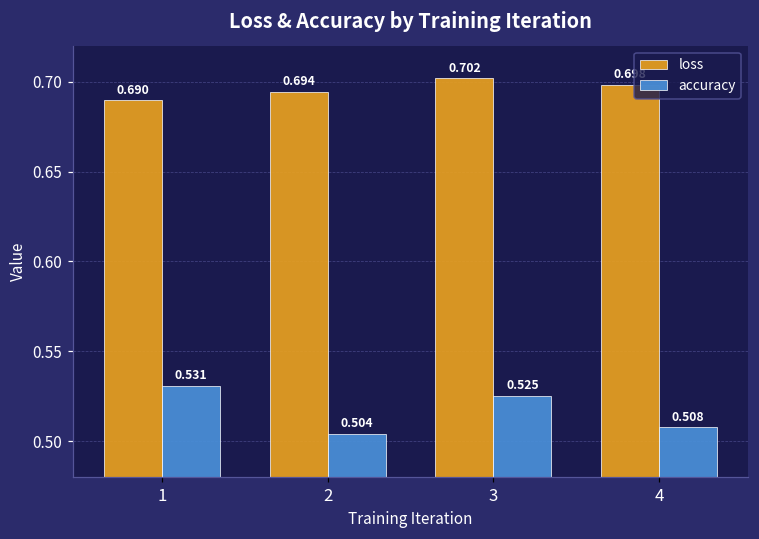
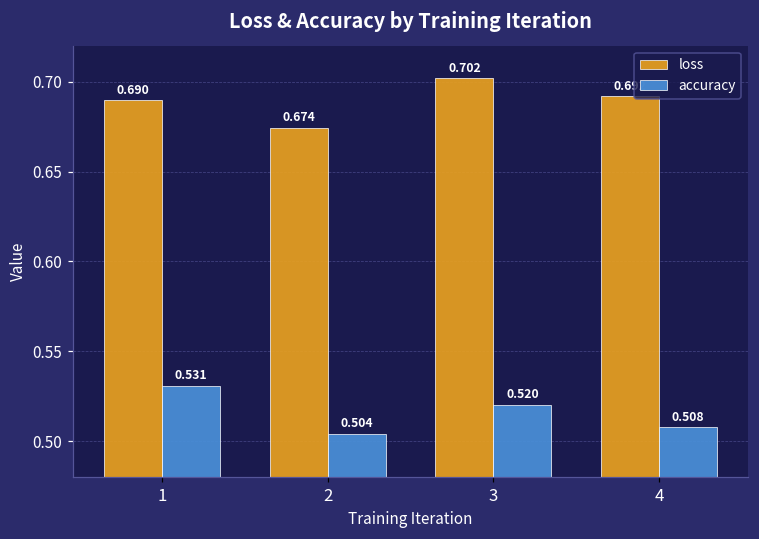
  {
    "loss": {
      "1": 0.690,
-     "2": 0.694,
+     "2": 0.674,
      "3": 0.702,
-     "4": 0.698
+     "4": 0.692
    },
    "accuracy": {
      "1": 0.531,
      "2": 0.504,
-     "3": 0.525,
+     "3": 0.520,
      "4": 0.508
    }
  }
